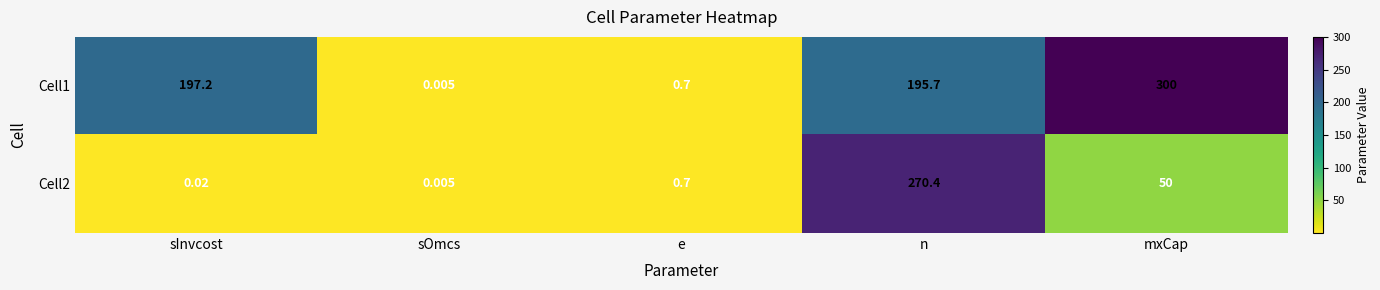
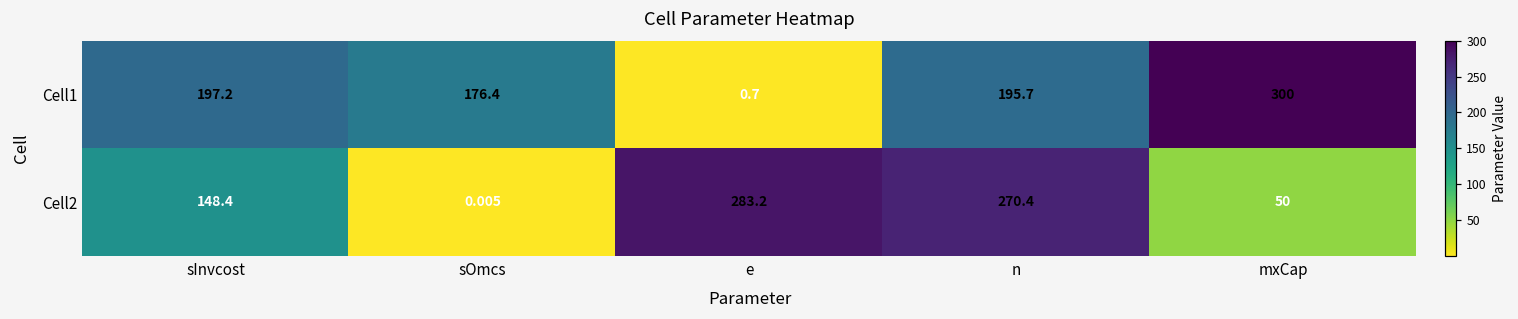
  {
    "Cell1": {
      "sInvcost": 197.2,
-     "sOmcs": 0.005,
+     "sOmcs": 176.4,
      "e": 0.7,
      "n": 195.7,
      "mxCap": 300
    },
    "Cell2": {
-     "sInvcost": 0.02,
+     "sInvcost": 148.4,
      "sOmcs": 0.005,
-     "e": 0.7,
+     "e": 283.2,
      "n": 270.4,
      "mxCap": 50
    }
  }
